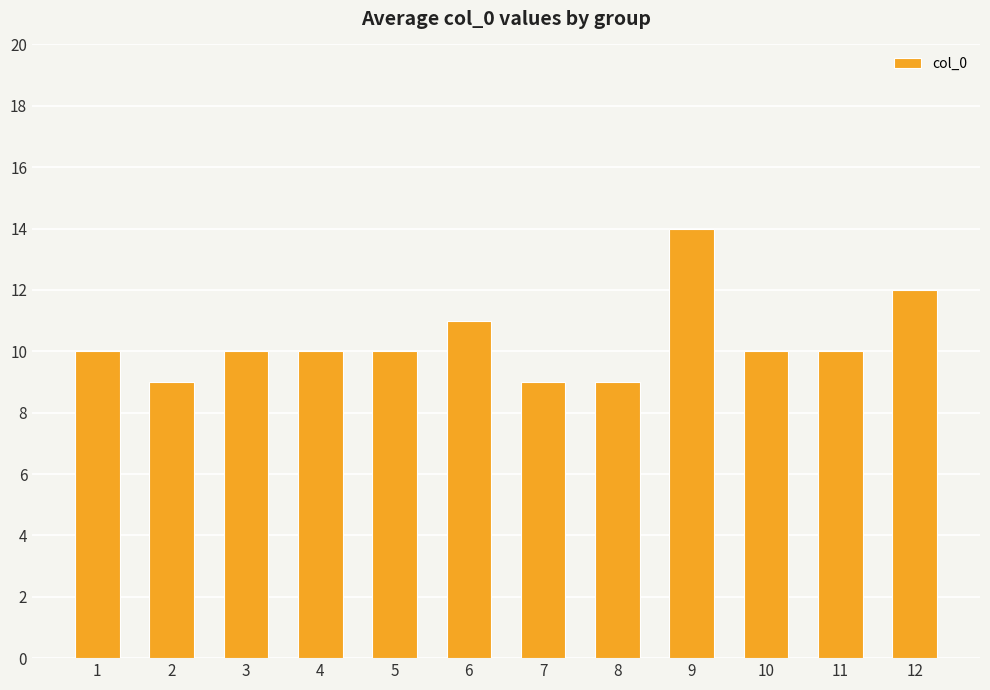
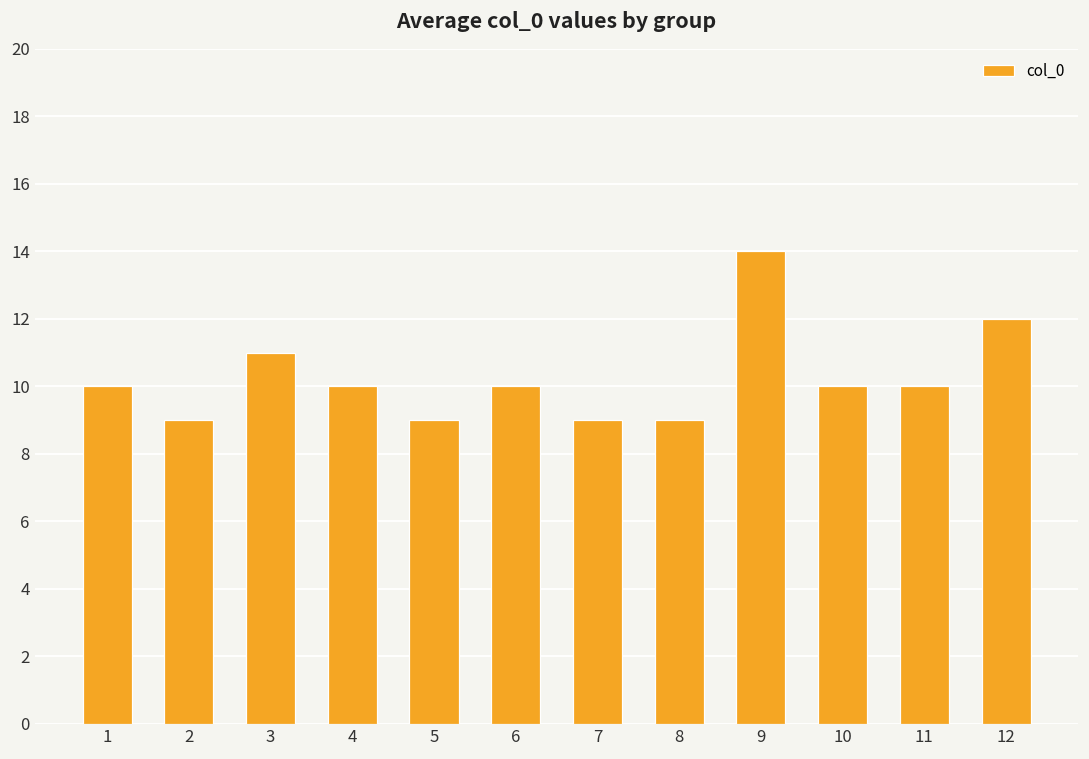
  {
    "1": 10,
    "2": 9,
-   "3": 10,
+   "3": 11,
    "4": 10,
-   "5": 10,
-   "6": 11,
+   "5": 9,
+   "6": 10,
    "7": 9,
    "8": 9,
    "9": 14,
    "10": 10,
    "11": 10,
    "12": 12
  }
